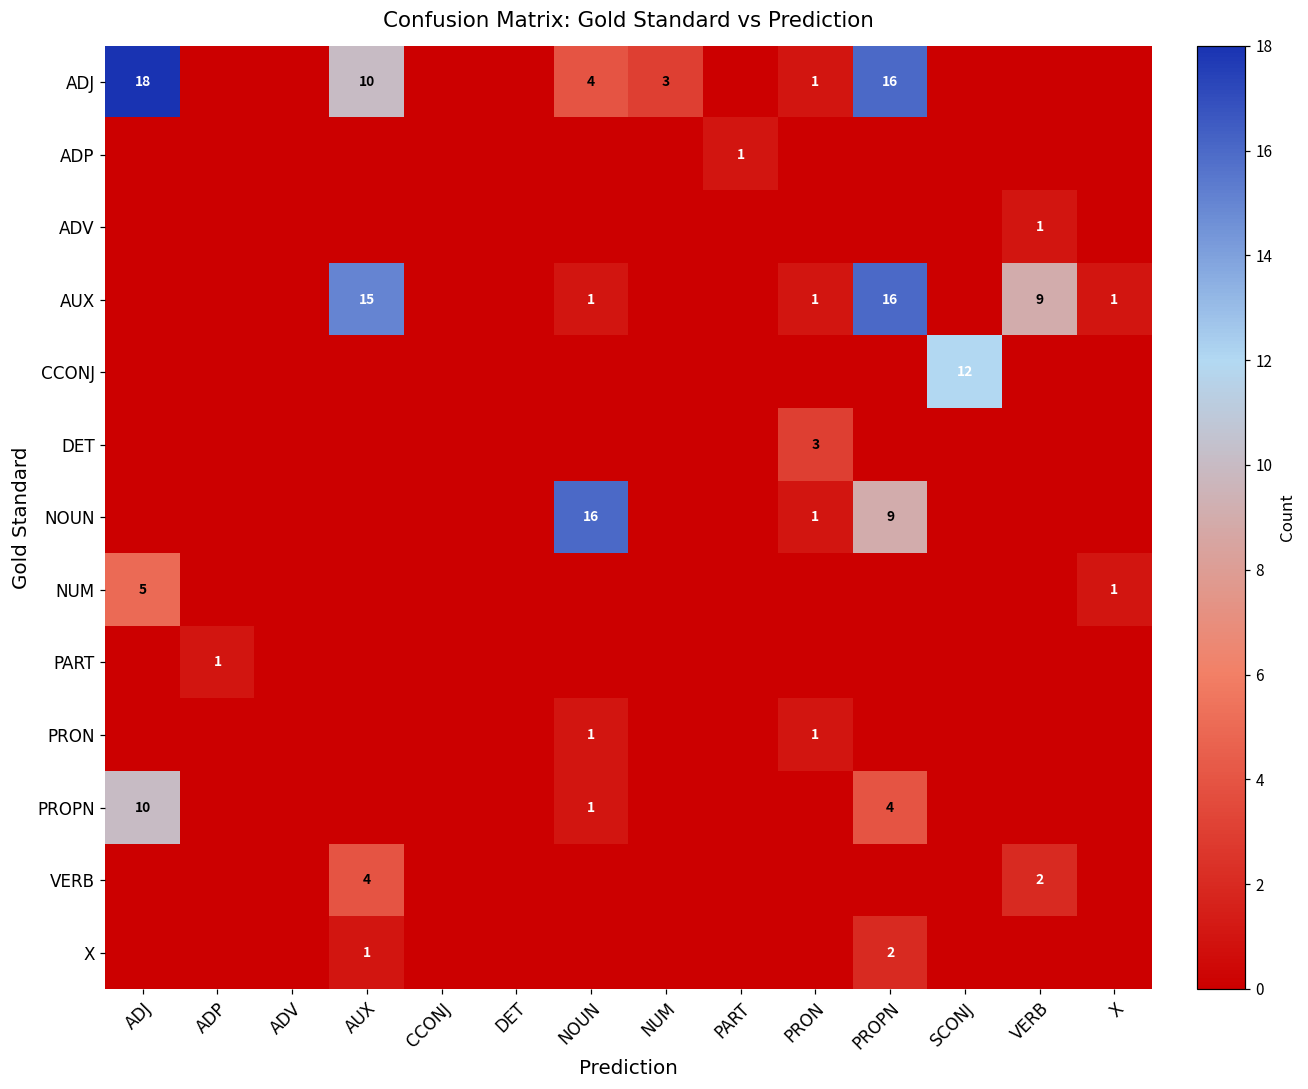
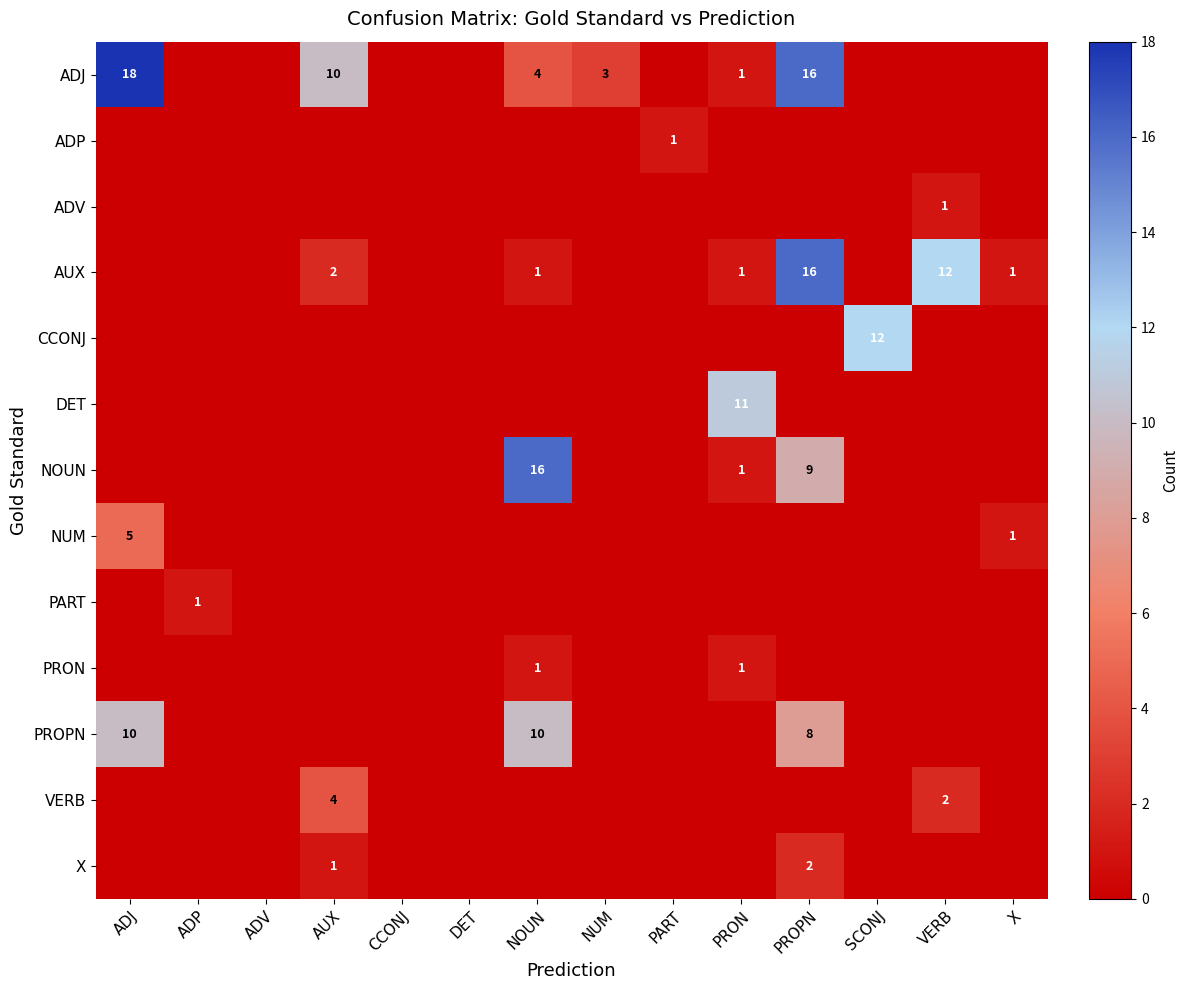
  {
    "ADJ": {
      "ADJ": 18,
      "AUX": 10,
      "NOUN": 4,
      "NUM": 3,
      "PRON": 1,
      "PROPN": 16
    },
    "ADP": {
      "PART": 1
    },
    "ADV": {
      "VERB": 1
    },
    "AUX": {
-     "AUX": 15,
+     "AUX": 2,
      "NOUN": 1,
      "PRON": 1,
      "PROPN": 16,
-     "VERB": 9,
+     "VERB": 12,
      "X": 1
    },
    "CCONJ": {
      "SCONJ": 12
    },
    "DET": {
-     "PRON": 3
+     "PRON": 11
    },
    "NOUN": {
      "NOUN": 16,
      "PRON": 1,
      "PROPN": 9
    },
    "NUM": {
      "ADJ": 5,
      "X": 1
    },
    "PART": {
      "ADP": 1
    },
    "PRON": {
      "NOUN": 1,
      "PRON": 1
    },
    "PROPN": {
      "ADJ": 10,
-     "NOUN": 1,
-     "PROPN": 4
+     "NOUN": 10,
+     "PROPN": 8
    },
    "VERB": {
      "AUX": 4,
      "VERB": 2
    },
    "X": {
      "AUX": 1,
      "PROPN": 2
    }
  }
